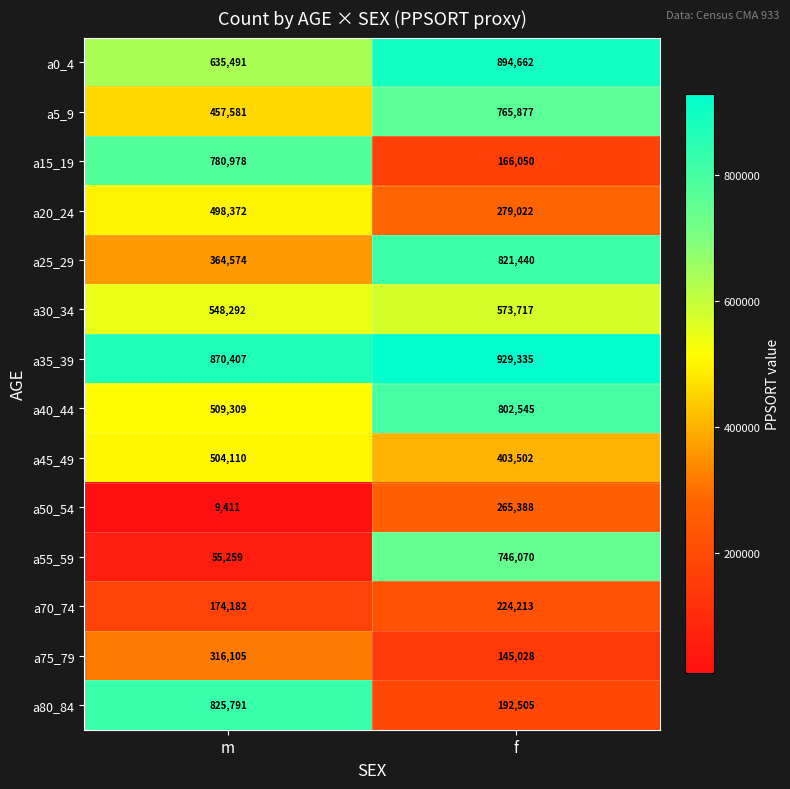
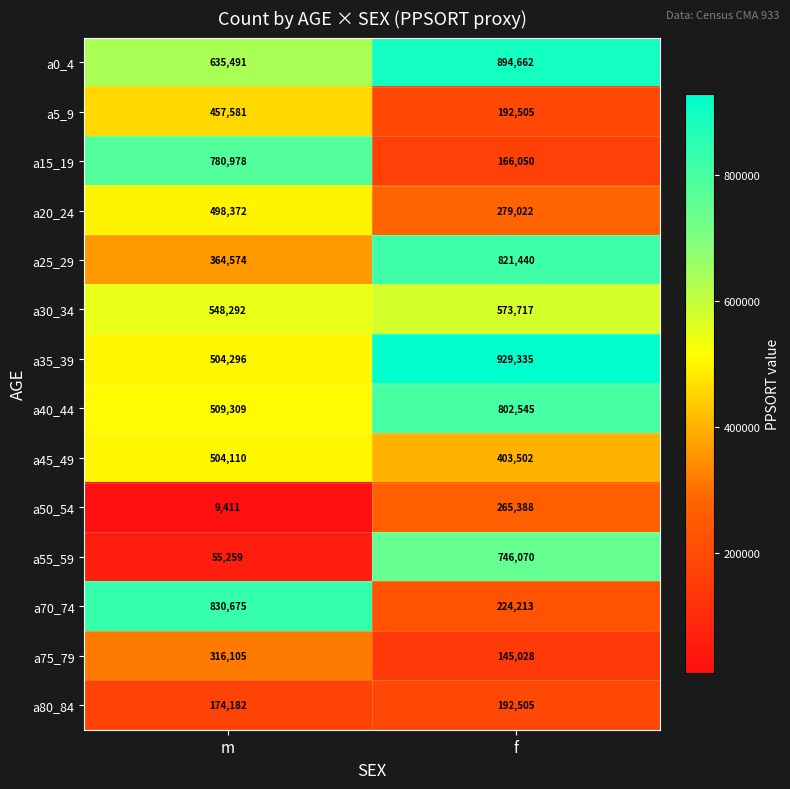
  {
    "a0_4": {
      "m": "635,491",
      "f": "894,662"
    },
    "a5_9": {
      "m": "457,581",
-     "f": "765,877"
+     "f": "192,505"
    },
    "a15_19": {
      "m": "780,978",
      "f": "166,050"
    },
    "a20_24": {
      "m": "498,372",
      "f": "279,022"
    },
    "a25_29": {
      "m": "364,574",
      "f": "821,440"
    },
    "a30_34": {
      "m": "548,292",
      "f": "573,717"
    },
    "a35_39": {
-     "m": "870,407",
+     "m": "504,296",
      "f": "929,335"
    },
    "a40_44": {
      "m": "509,309",
      "f": "802,545"
    },
    "a45_49": {
      "m": "504,110",
      "f": "403,502"
    },
    "a50_54": {
      "m": "9,411",
      "f": "265,388"
    },
    "a55_59": {
      "m": "55,259",
      "f": "746,070"
    },
    "a70_74": {
-     "m": "174,182",
+     "m": "830,675",
      "f": "224,213"
    },
    "a75_79": {
      "m": "316,105",
      "f": "145,028"
    },
    "a80_84": {
-     "m": "825,791",
+     "m": "174,182",
      "f": "192,505"
    }
  }
